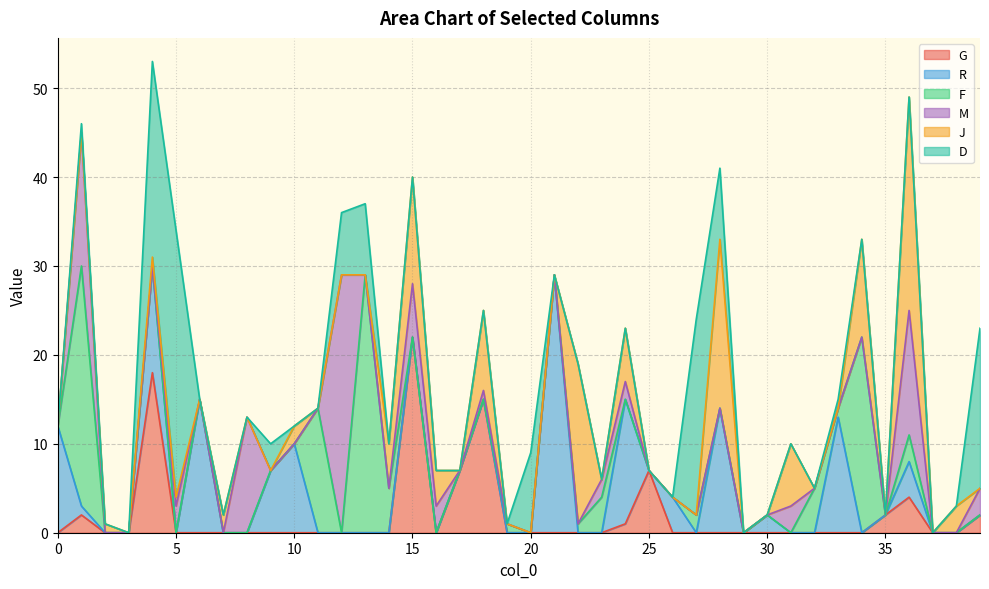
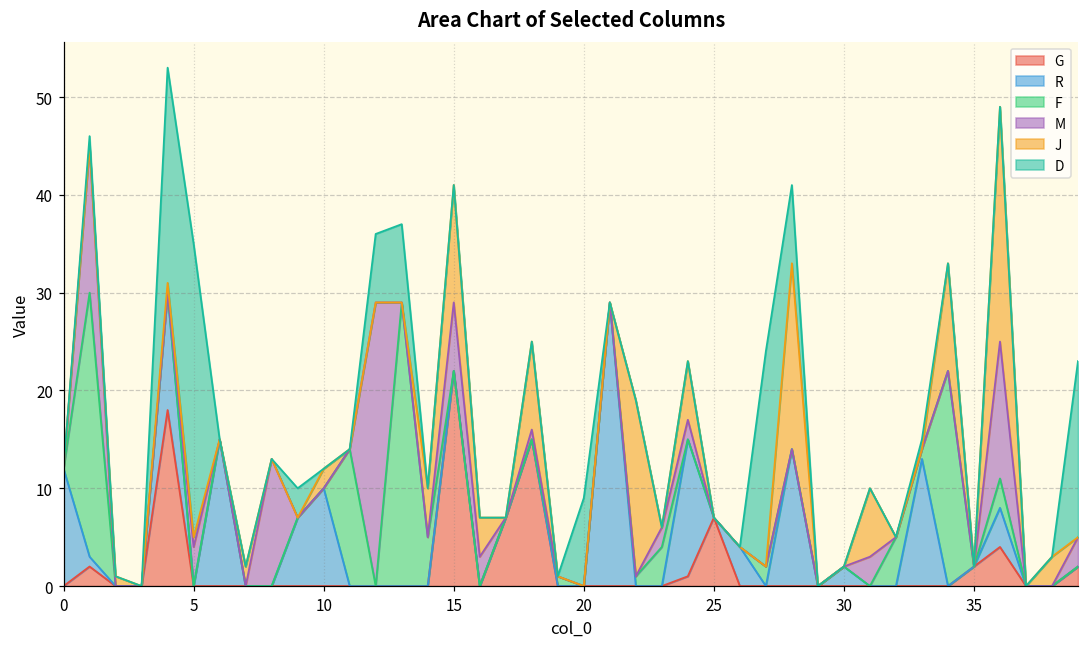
  {
    "G": {
      "0": 0,
      "10": 0,
      "30": 0
    },
    "M": {
-     "5": 3,
-     "15": 6
+     "5": 4,
+     "15": 7
    },
    "J": {
      "5": 1
    }
  }
